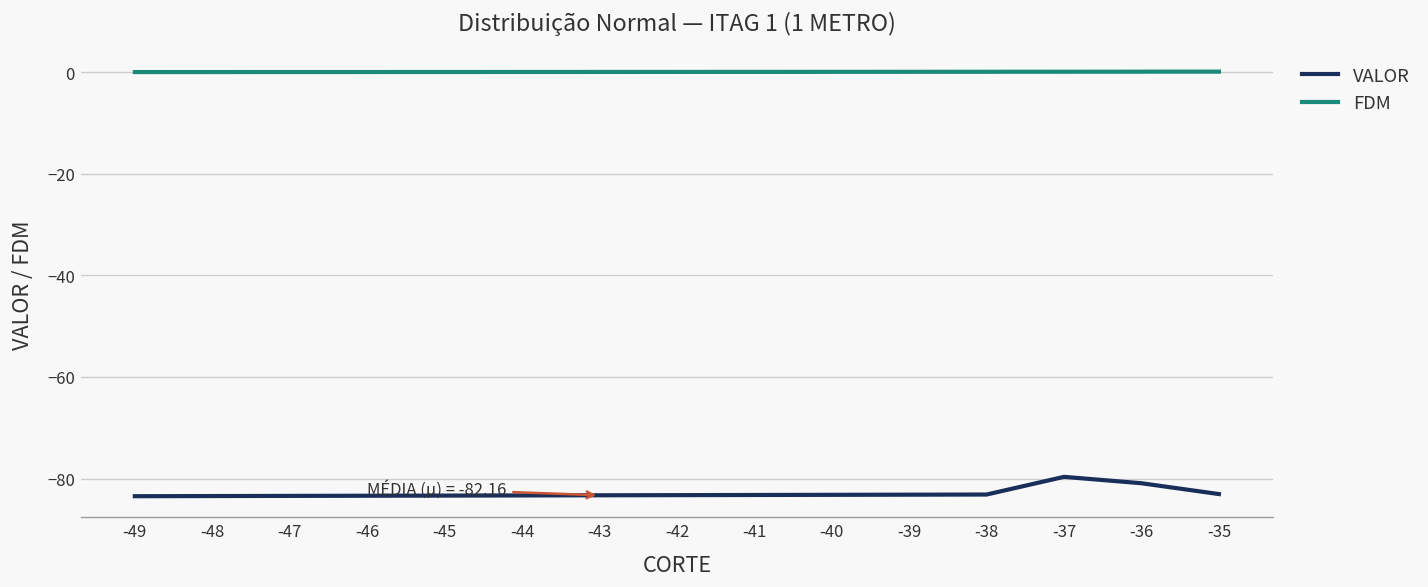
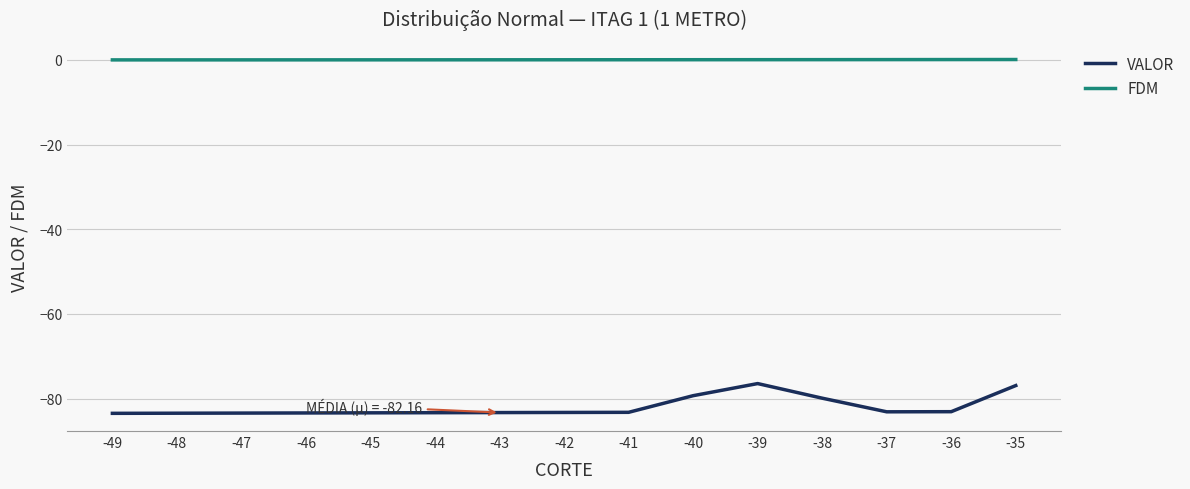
  {
    "VALOR": {
      "-49": -83,
      "-48": -83,
      "-47": -83,
      "-43": -83,
      "-42": -83,
      "-41": -83,
-     "-40": -83,
-     "-39": -83,
-     "-38": -83,
-     "-37": -80,
-     "-36": -81,
-     "-35": -83
+     "-40": -79,
+     "-39": -76,
+     "-38": -80,
+     "-37": -83,
+     "-36": -83,
+     "-35": -77
    },
    "FDM": {
      "-49": 0,
      "-48": 0,
      "-47": 0,
      "-46": 0,
      "-45": 0,
      "-44": 0,
      "-43": 0,
      "-42": 0,
      "-41": 0,
      "-40": 0,
      "-39": 0,
      "-38": 0,
      "-37": 0,
      "-36": 0,
      "-35": 0
    }
  }
